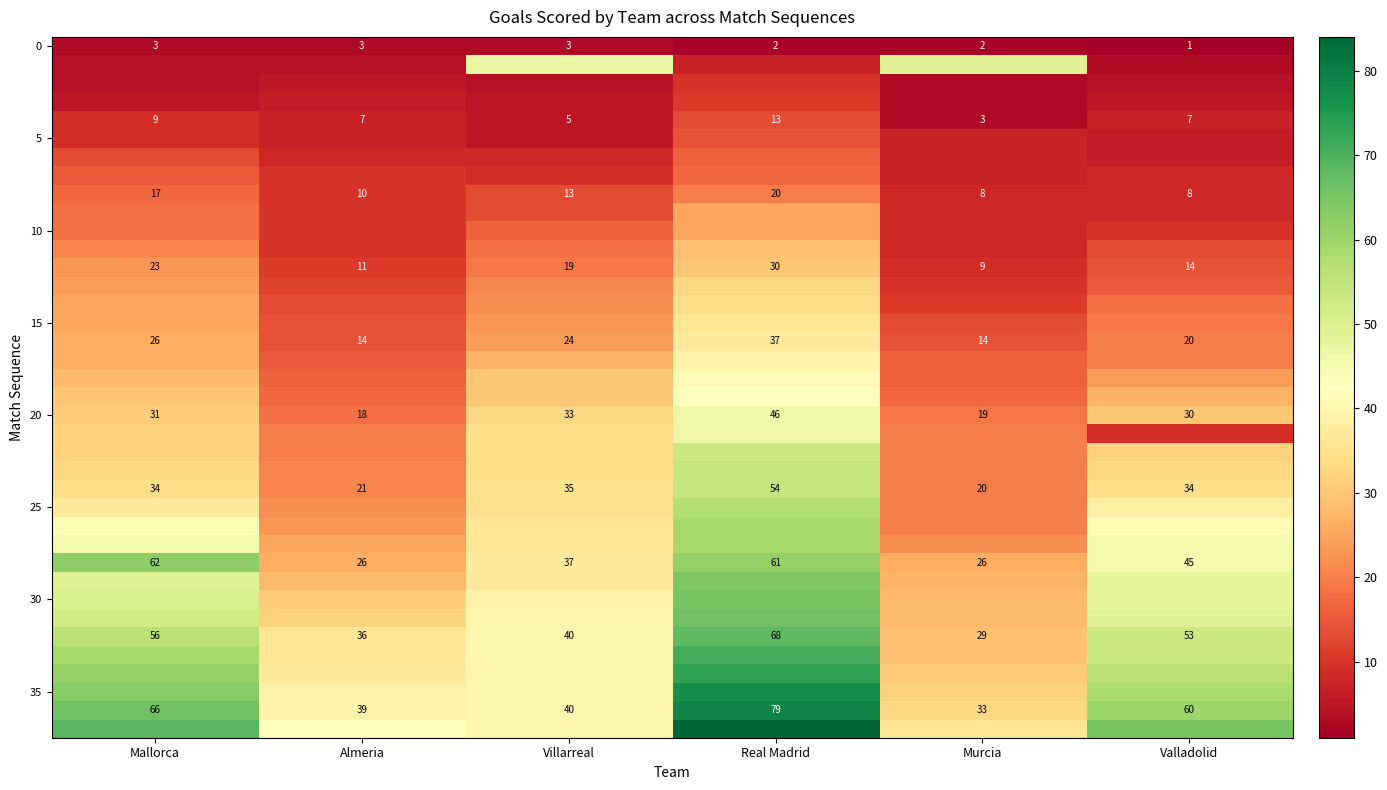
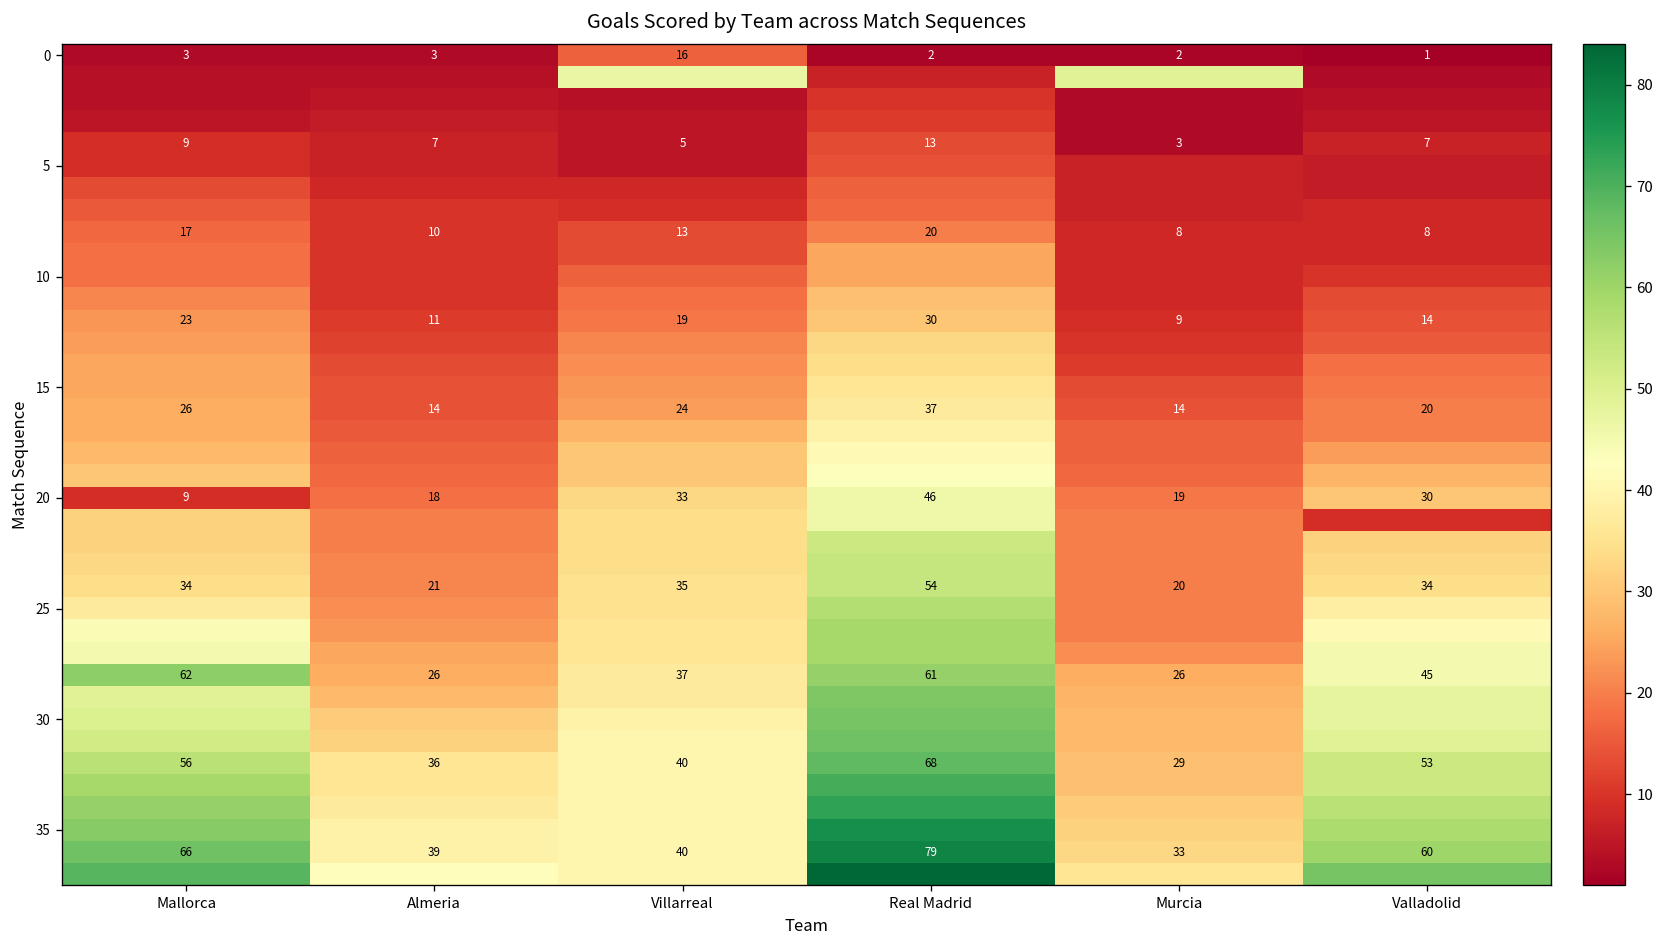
  {
    "0": {
      "Mallorca": 3,
      "Almeria": 3,
-     "Villarreal": 3,
+     "Villarreal": 16,
      "Real Madrid": 2,
      "Murcia": 2,
      "Valladolid": 1
    },
    "20": {
-     "Mallorca": 31,
+     "Mallorca": 9,
      "Almeria": 18,
      "Villarreal": 33,
      "Real Madrid": 46,
      "Murcia": 19,
      "Valladolid": 30
    }
  }
